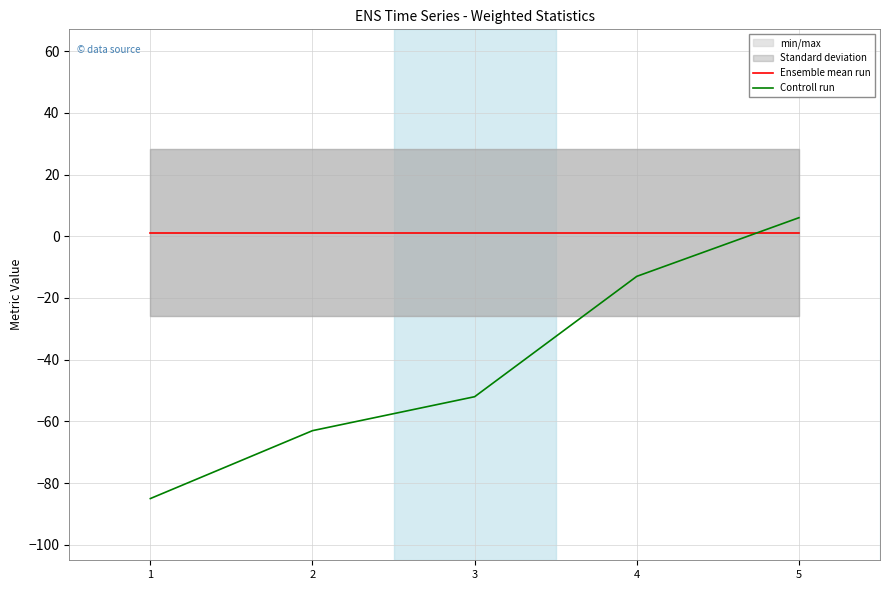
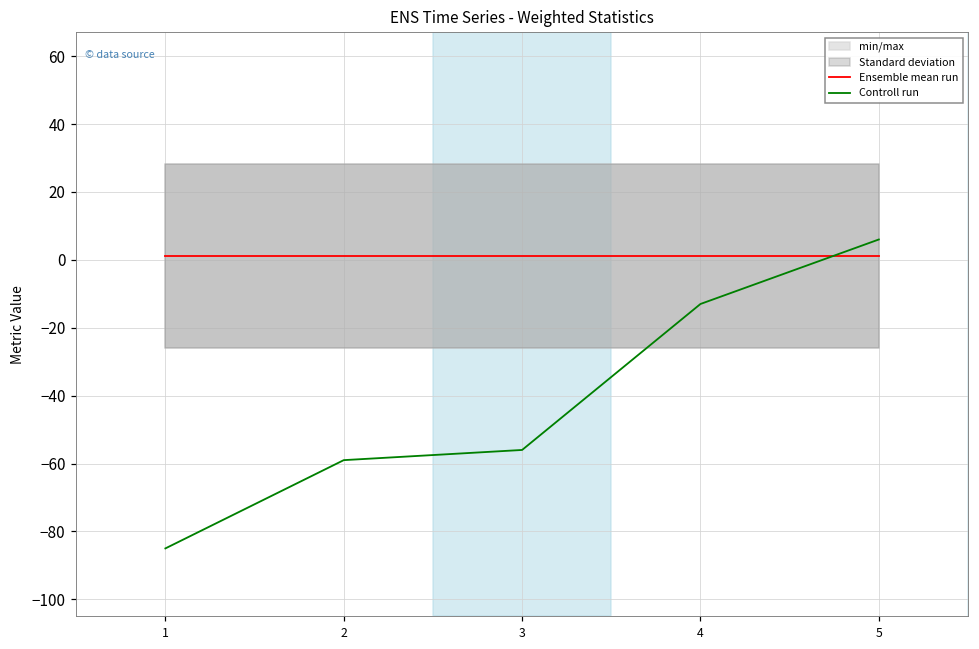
  {
    "Ensemble mean run": {
      "1": 1,
      "2": 1,
      "3": 1,
      "4": 1,
      "5": 1
    },
    "Controll run": {
      "1": -85,
-     "2": -63,
-     "3": -52,
+     "2": -59,
+     "3": -56,
      "4": -13,
      "5": 6
    }
  }
